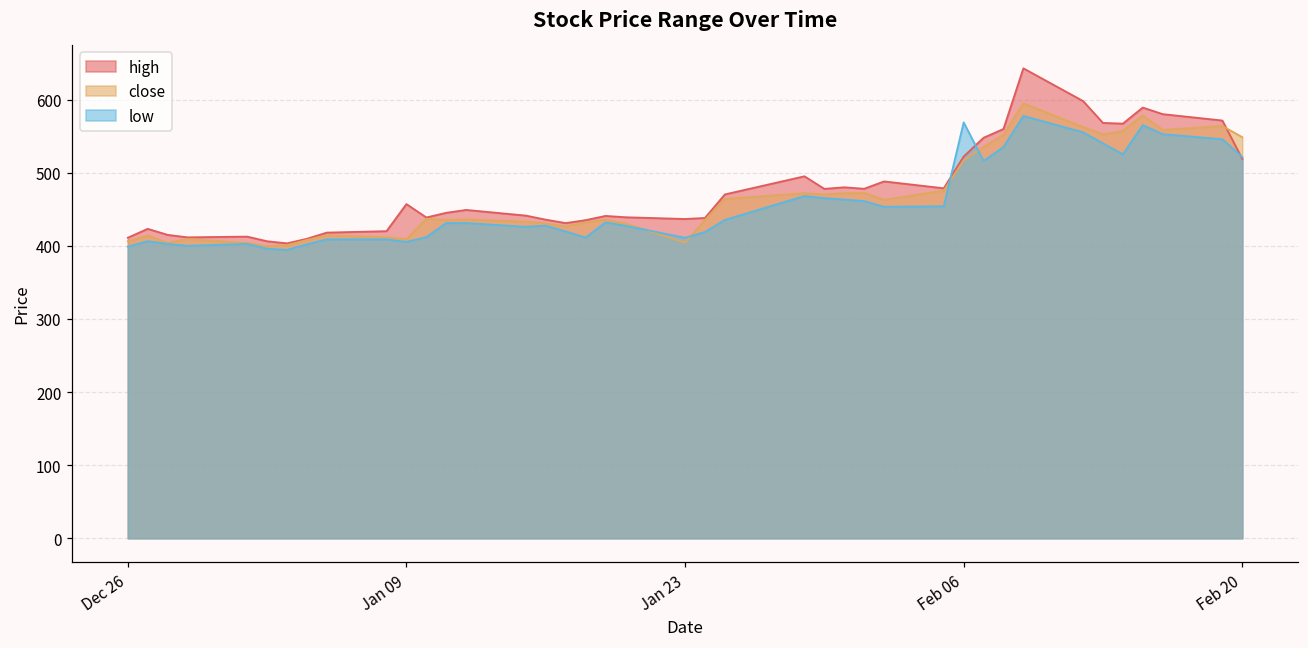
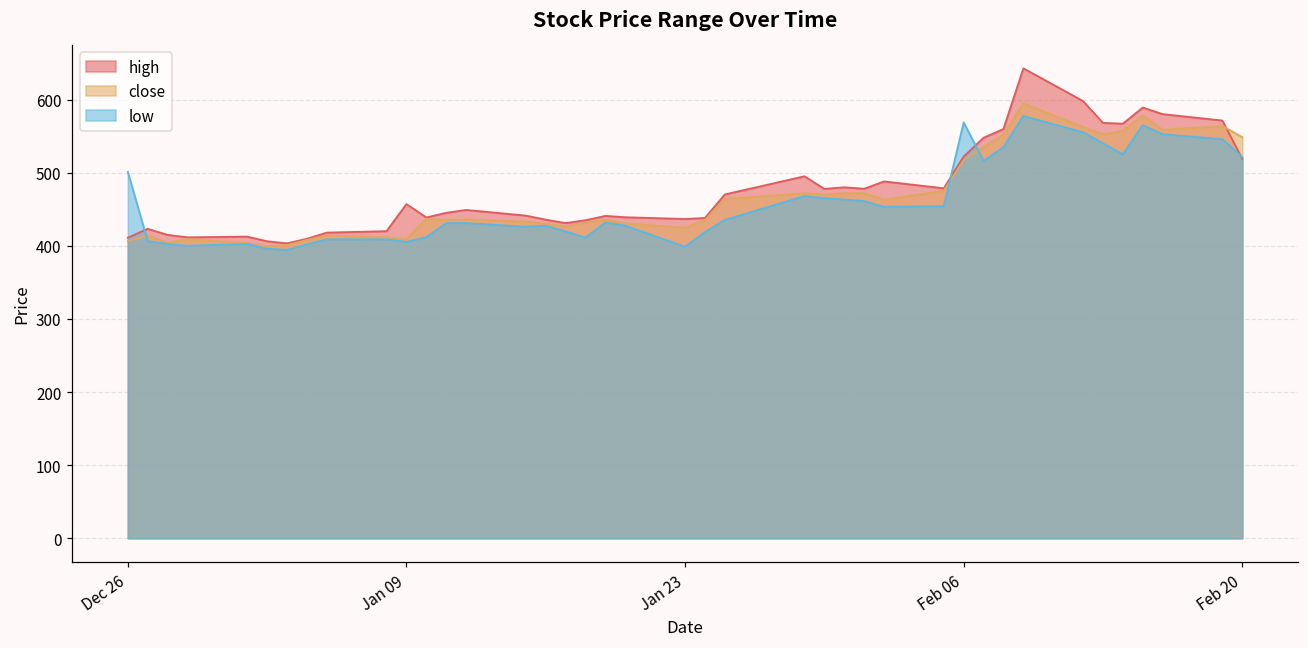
  {
    "high": {
      "Dec 26": 410,
      "Jan 09": 460,
      "Jan 23": 440,
      "Feb 06": 520
    },
    "close": {
      "Dec 26": 410,
-     "Jan 23": 400,
+     "Jan 23": 420,
      "Feb 06": 520,
      "Feb 20": 550
    },
    "low": {
-     "Dec 26": 400,
-     "Jan 23": 410,
+     "Dec 26": 500,
+     "Jan 23": 400,
      "Feb 06": 570
    }
  }
